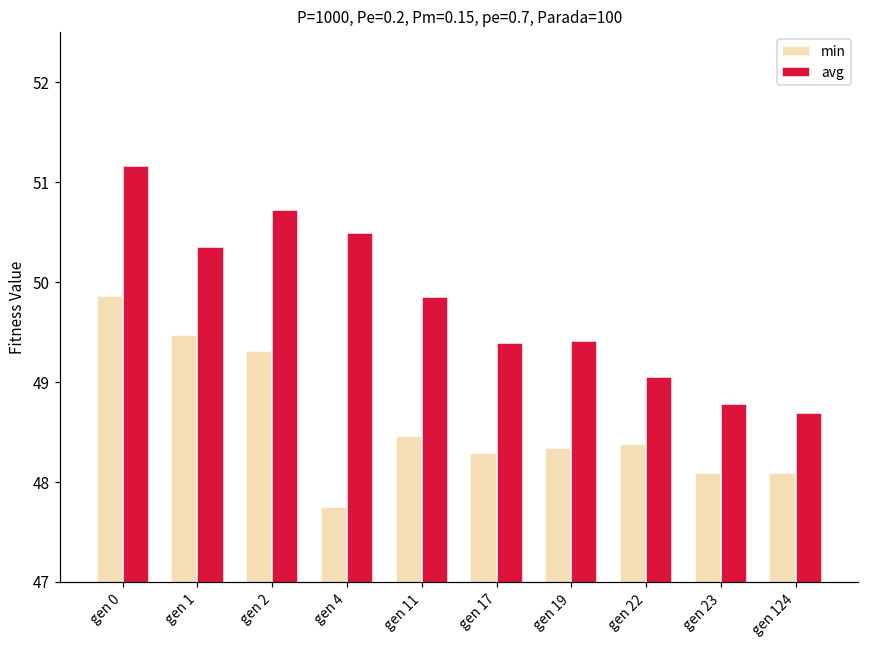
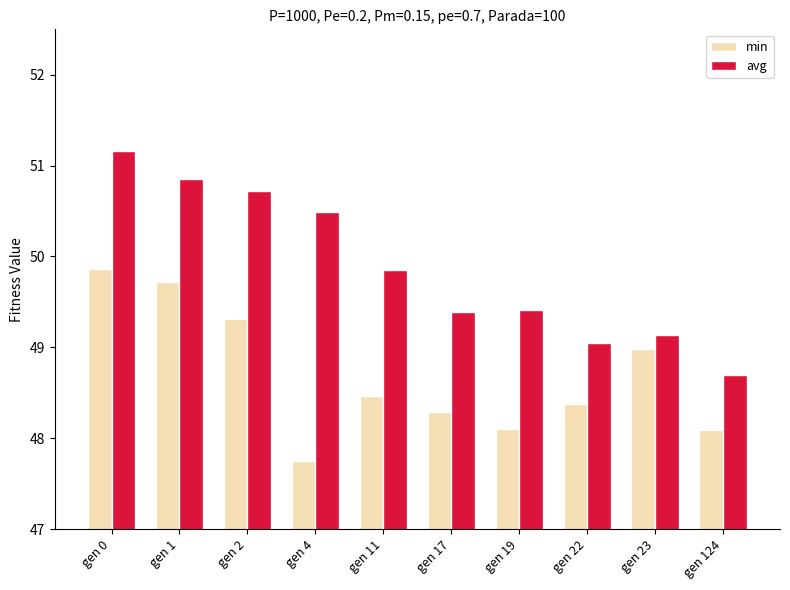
  {
    "min": {
      "gen 0": 49.9,
-     "gen 1": 49.5,
+     "gen 1": 49.7,
      "gen 2": 49.3,
      "gen 4": 47.7,
      "gen 11": 48.5,
      "gen 17": 48.3,
-     "gen 19": 48.3,
+     "gen 19": 48.1,
      "gen 22": 48.4,
-     "gen 23": 48.1,
+     "gen 23": 49.0,
      "gen 124": 48.1
    },
    "avg": {
      "gen 0": 51.2,
-     "gen 1": 50.4,
+     "gen 1": 50.9,
      "gen 2": 50.7,
      "gen 4": 50.5,
      "gen 11": 49.8,
      "gen 17": 49.4,
      "gen 19": 49.4,
      "gen 22": 49.1,
-     "gen 23": 48.8,
+     "gen 23": 49.1,
      "gen 124": 48.7
    }
  }
